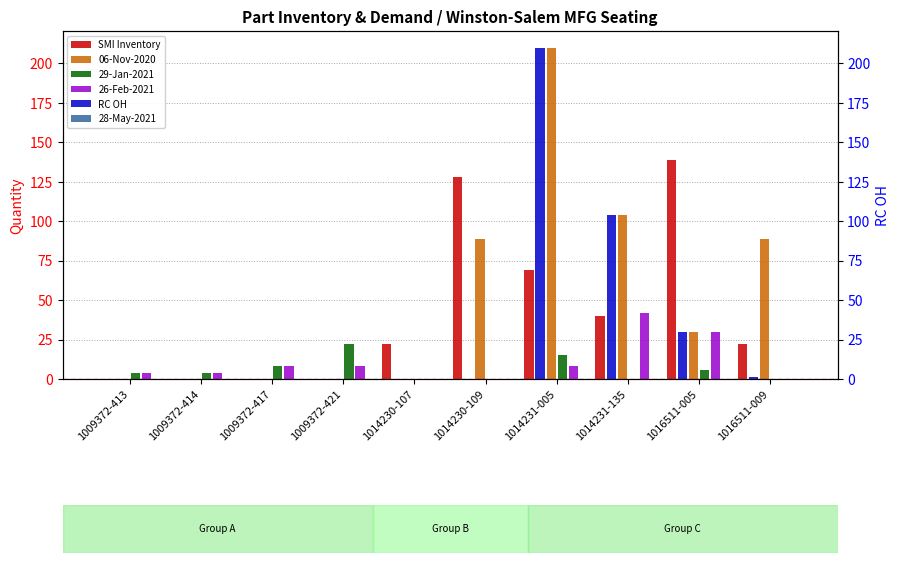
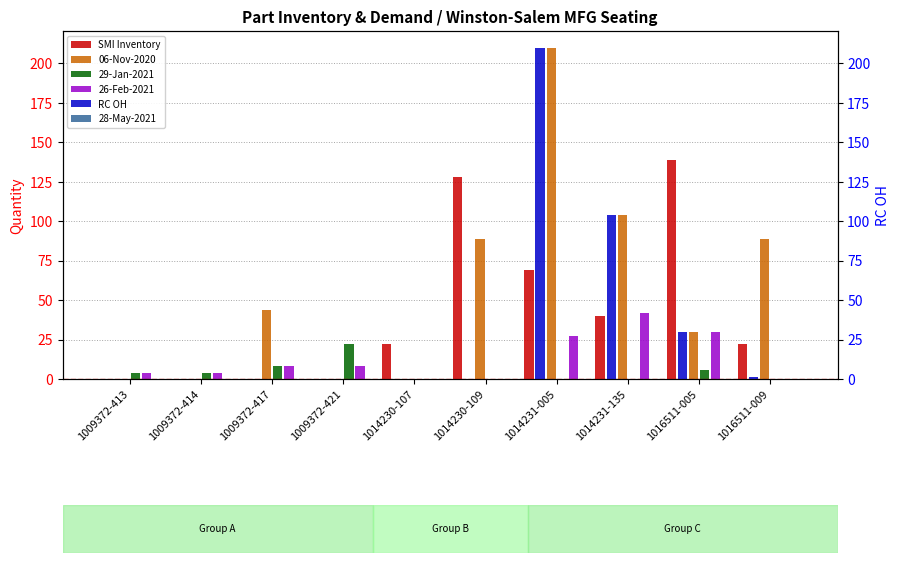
  {
    "SMI Inventory": {
      "1009372-413": 0,
      "1009372-414": 0,
      "1009372-417": 0,
      "1009372-421": 0,
      "1014230-107": 22,
      "1014230-109": 128,
      "1014231-005": 69,
      "1014231-135": 40,
      "1016511-005": 139,
      "1016511-009": 22
    },
    "06-Nov-2020": {
      "1009372-413": 0,
      "1009372-414": 0,
-     "1009372-417": 0,
+     "1009372-417": 44,
      "1009372-421": 0,
      "1014230-107": 0,
      "1014230-109": 89,
      "1014231-005": 210,
      "1014231-135": 104,
      "1016511-005": 30,
      "1016511-009": 89
    },
    "29-Jan-2021": {
      "1009372-413": 4,
      "1009372-414": 4,
      "1009372-417": 8,
      "1009372-421": 22,
      "1014230-107": 0,
      "1014230-109": 0,
-     "1014231-005": 15,
+     "1014231-005": 0,
      "1014231-135": 0,
      "1016511-005": 6,
      "1016511-009": 0
    },
    "26-Feb-2021": {
      "1009372-413": 4,
      "1009372-414": 4,
      "1009372-417": 8,
      "1009372-421": 8,
      "1014230-107": 0,
      "1014230-109": 0,
-     "1014231-005": 8,
+     "1014231-005": 27,
      "1014231-135": 42,
      "1016511-005": 30,
      "1016511-009": 0
    },
    "RC OH": {
      "1009372-413": 0,
      "1009372-414": 0,
      "1009372-417": 0,
      "1009372-421": 0,
      "1014230-107": 0,
      "1014230-109": 0,
      "1014231-005": 210,
      "1014231-135": 104,
      "1016511-005": 30
    },
    "28-May-2021": {
      "1009372-413": 0,
      "1009372-414": 0,
      "1009372-417": 0,
      "1009372-421": 0,
      "1014230-107": 0,
      "1014230-109": 0,
      "1014231-005": 0,
      "1014231-135": 0,
      "1016511-005": 0,
      "1016511-009": 0
    }
  }
